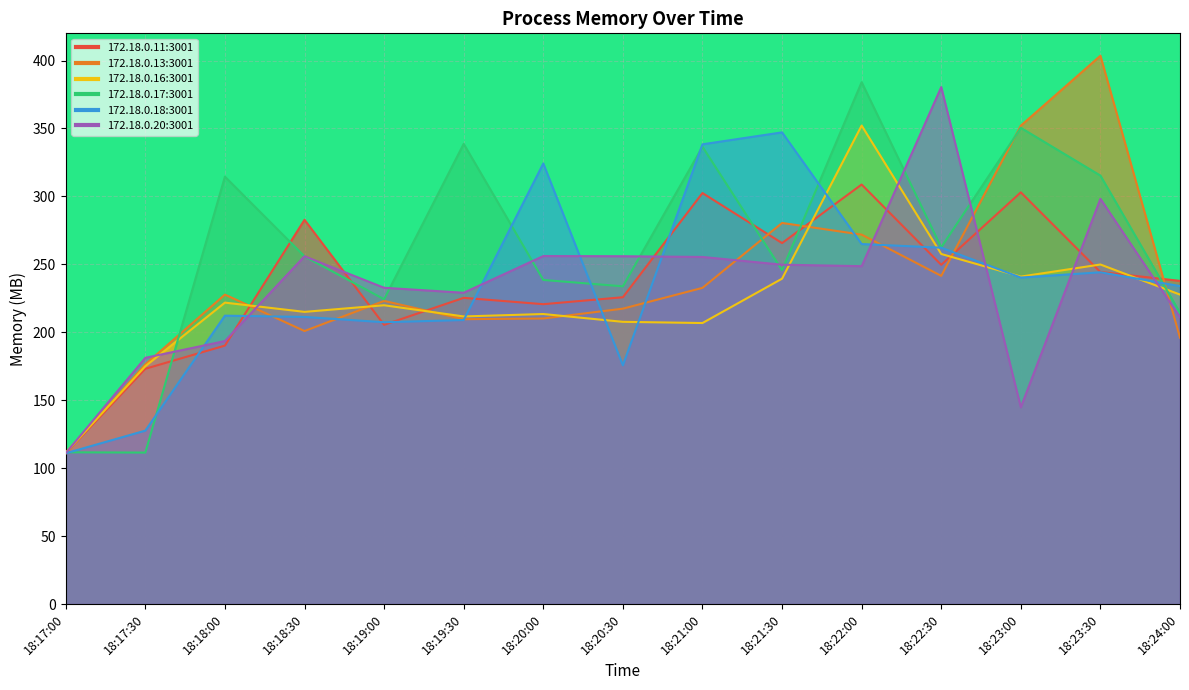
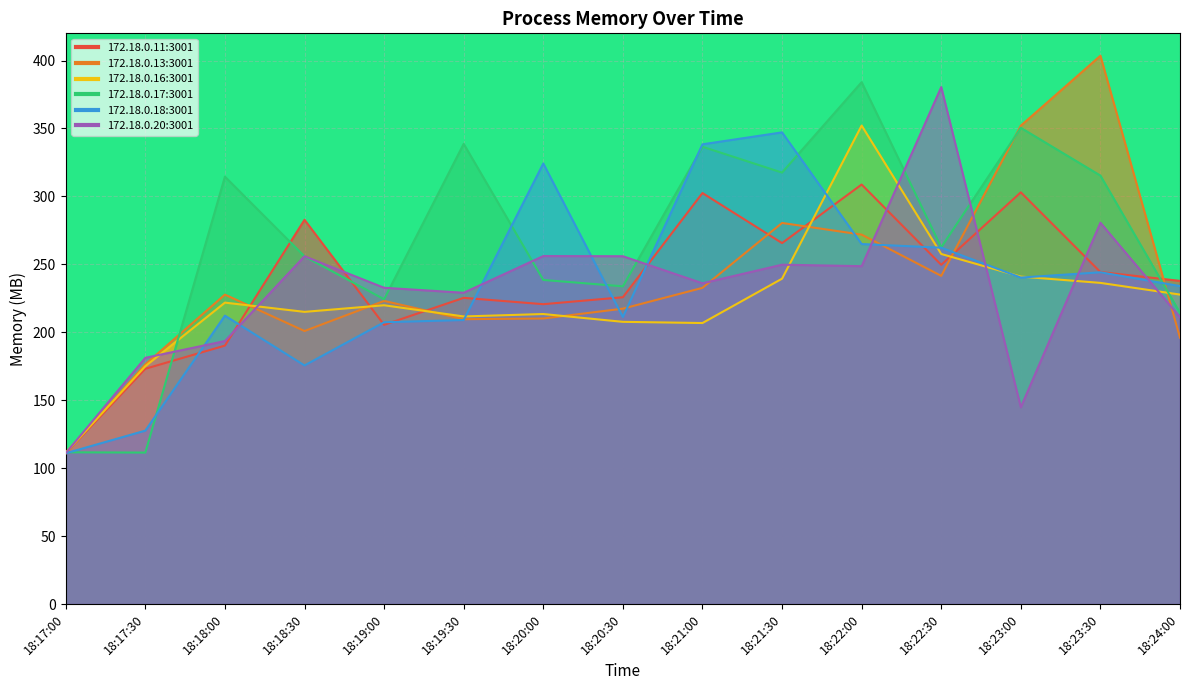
  {
    "172.18.0.16:3001": {
      "18:18:00": 222,
      "18:18:30": 215,
      "18:19:00": 220,
      "18:19:30": 212,
      "18:20:00": 213,
      "18:20:30": 208,
      "18:21:00": 207,
      "18:21:30": 239,
      "18:22:00": 352,
      "18:22:30": 258,
-     "18:23:30": 250,
+     "18:23:30": 236,
      "18:24:00": 228
    },
    "172.18.0.17:3001": {
      "18:17:30": 111,
      "18:18:00": 315,
      "18:19:30": 339,
      "18:20:00": 239,
      "18:20:30": 234,
-     "18:21:30": 246,
+     "18:21:30": 318,
      "18:22:00": 384,
      "18:23:30": 315,
      "18:24:00": 214
    },
    "172.18.0.18:3001": {
      "18:17:30": 128,
      "18:18:00": 212,
-     "18:18:30": 211,
+     "18:18:30": 176,
      "18:19:00": 207,
      "18:20:00": 324,
-     "18:20:30": 176,
+     "18:20:30": 211,
      "18:21:30": 347,
      "18:22:00": 265,
      "18:24:00": 234
    },
    "172.18.0.20:3001": {
      "18:17:30": 181,
      "18:18:00": 194,
      "18:19:00": 233,
      "18:19:30": 229,
      "18:20:00": 256,
      "18:20:30": 256,
-     "18:21:00": 255,
+     "18:21:00": 236,
      "18:21:30": 250,
      "18:22:00": 249,
      "18:22:30": 380,
      "18:23:00": 145,
-     "18:23:30": 298,
+     "18:23:30": 281,
      "18:24:00": 211
    }
  }
